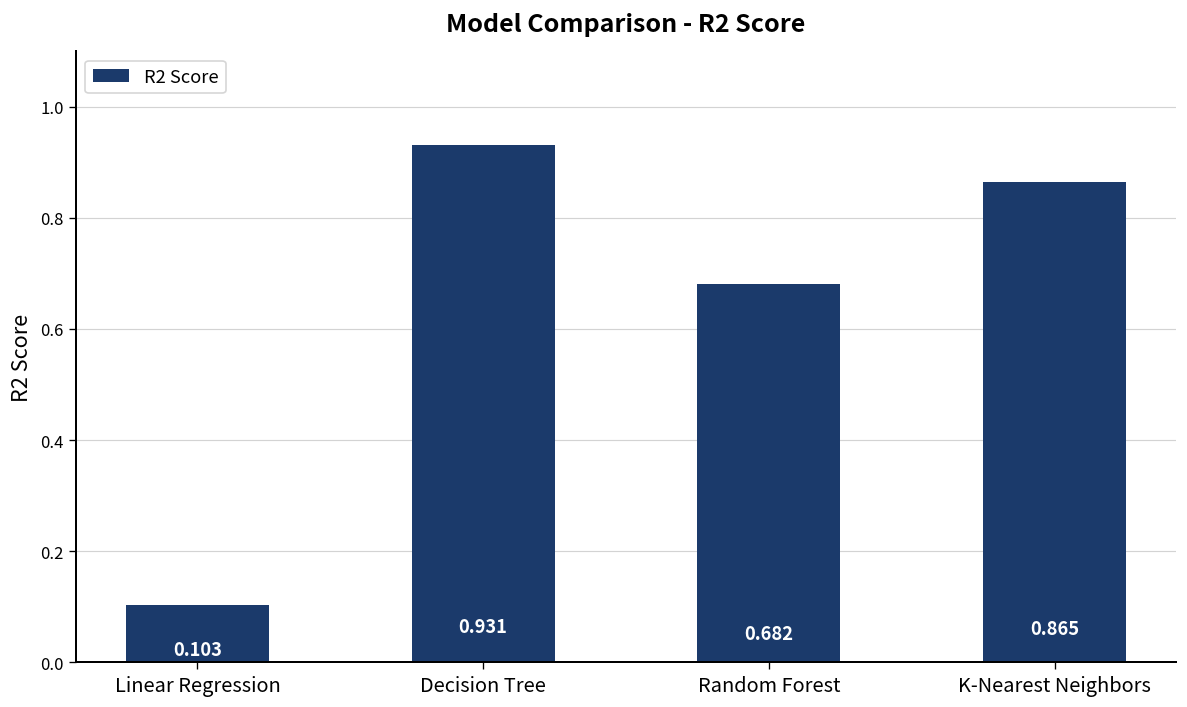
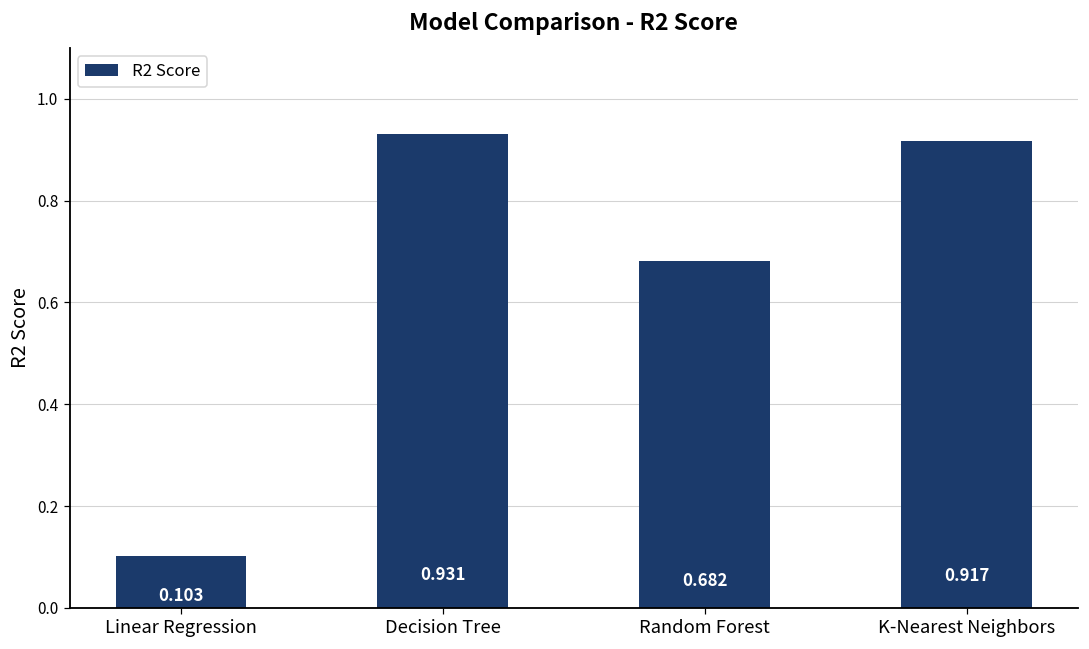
  {
    "Linear Regression": 0.103,
    "Decision Tree": 0.931,
    "Random Forest": 0.682,
-   "K-Nearest Neighbors": 0.865
+   "K-Nearest Neighbors": 0.917
  }
